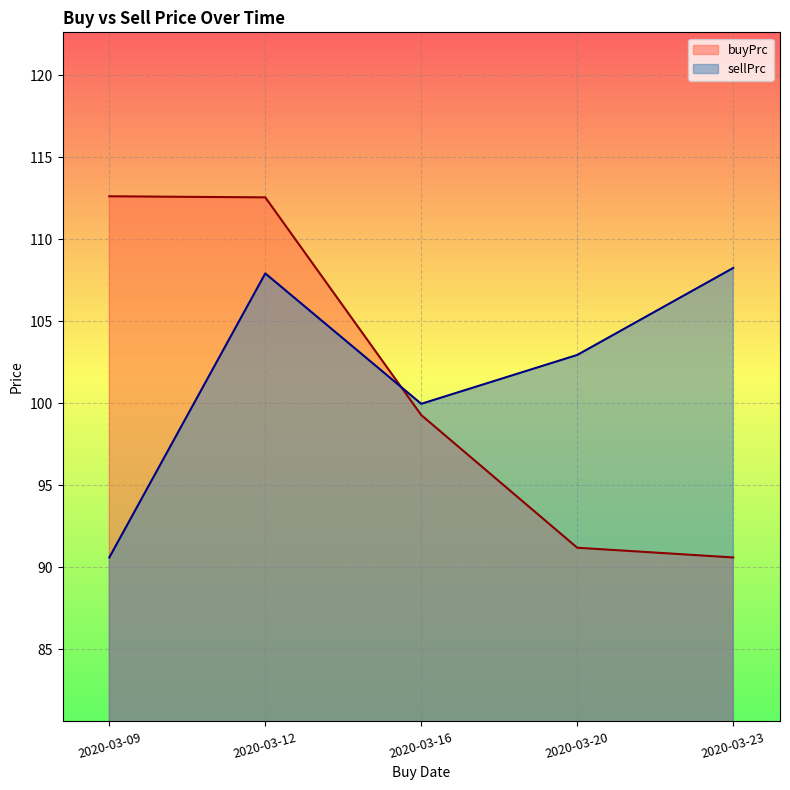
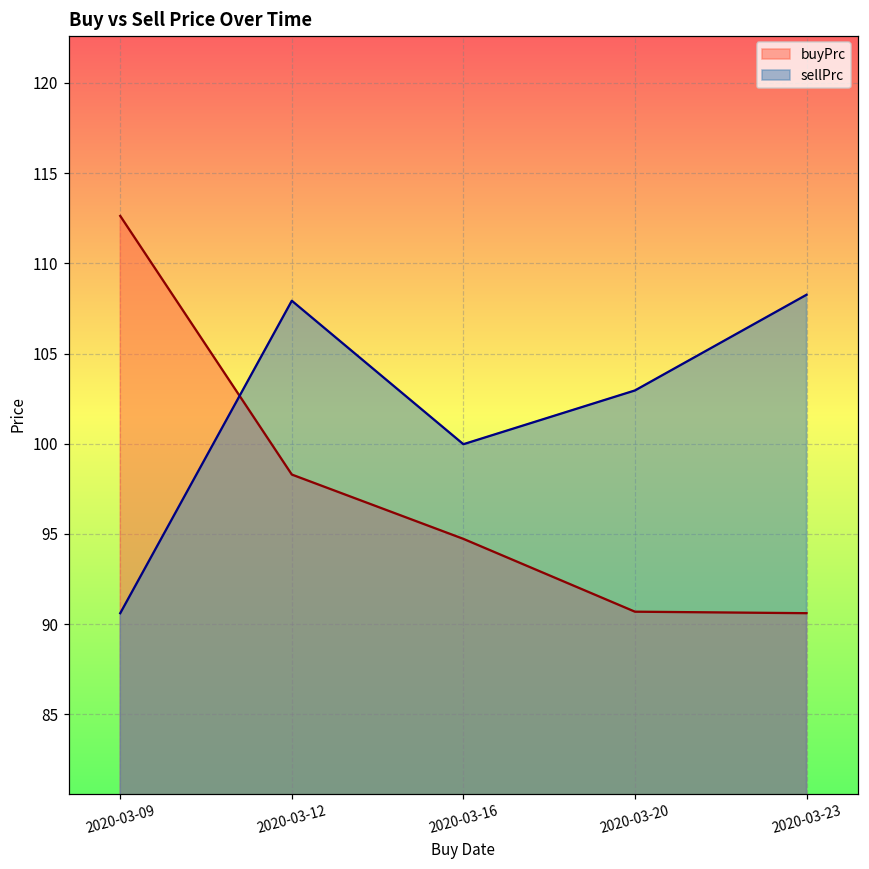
  {
    "buyPrc": {
      "2020-03-09": 112.6,
-     "2020-03-12": 112.6,
-     "2020-03-16": 99.3,
-     "2020-03-20": 91.2,
+     "2020-03-12": 98.3,
+     "2020-03-16": 94.7,
+     "2020-03-20": 90.7,
      "2020-03-23": 90.6
    },
    "sellPrc": {
      "2020-03-09": 90.6,
      "2020-03-12": 107.9,
      "2020-03-16": 100.0,
      "2020-03-20": 103.0,
      "2020-03-23": 108.3
    }
  }
